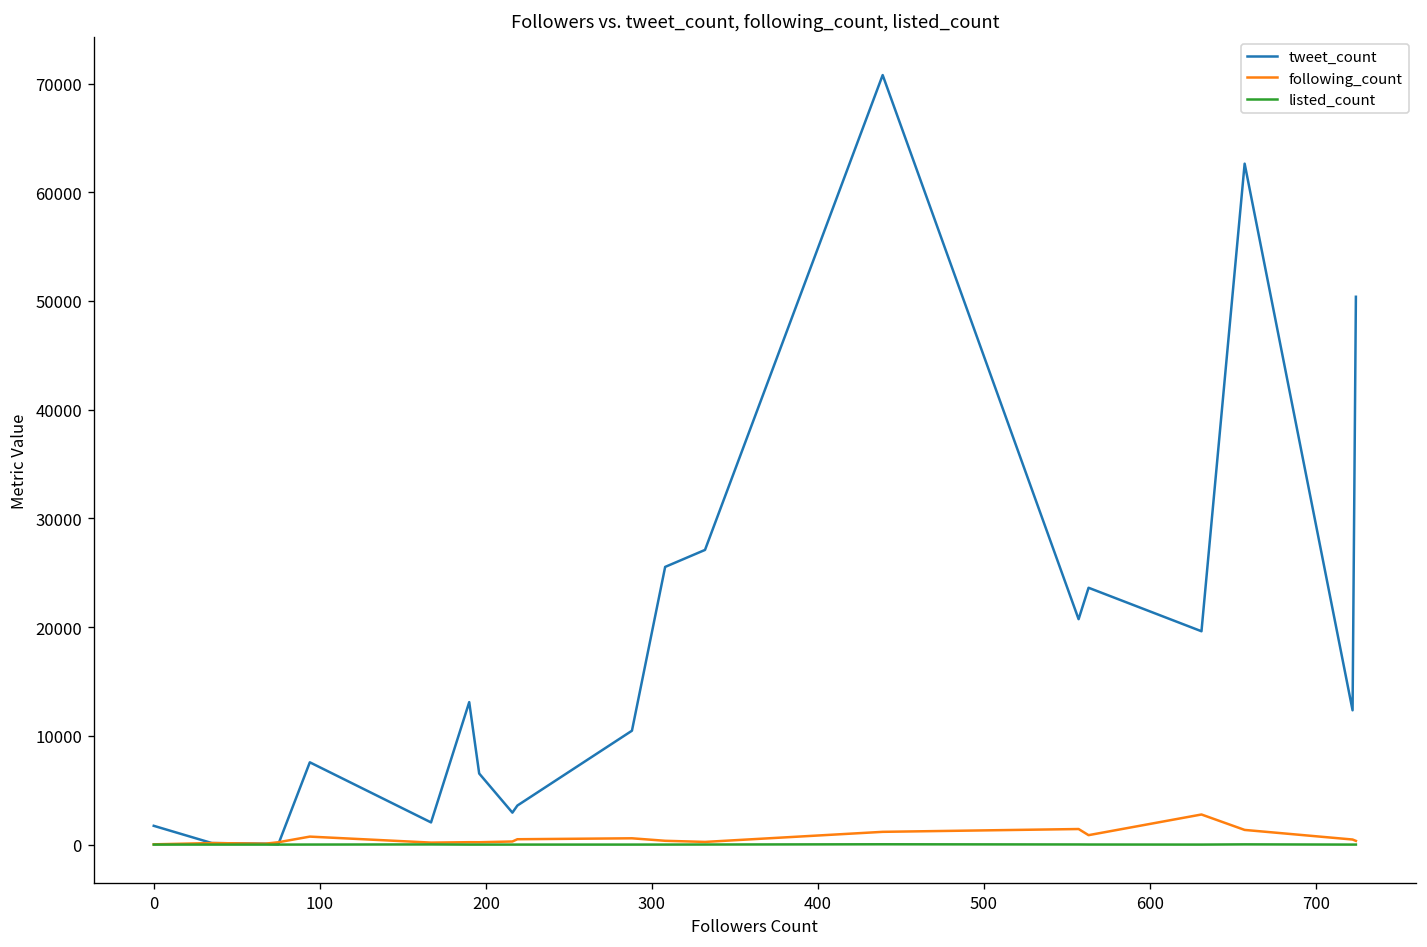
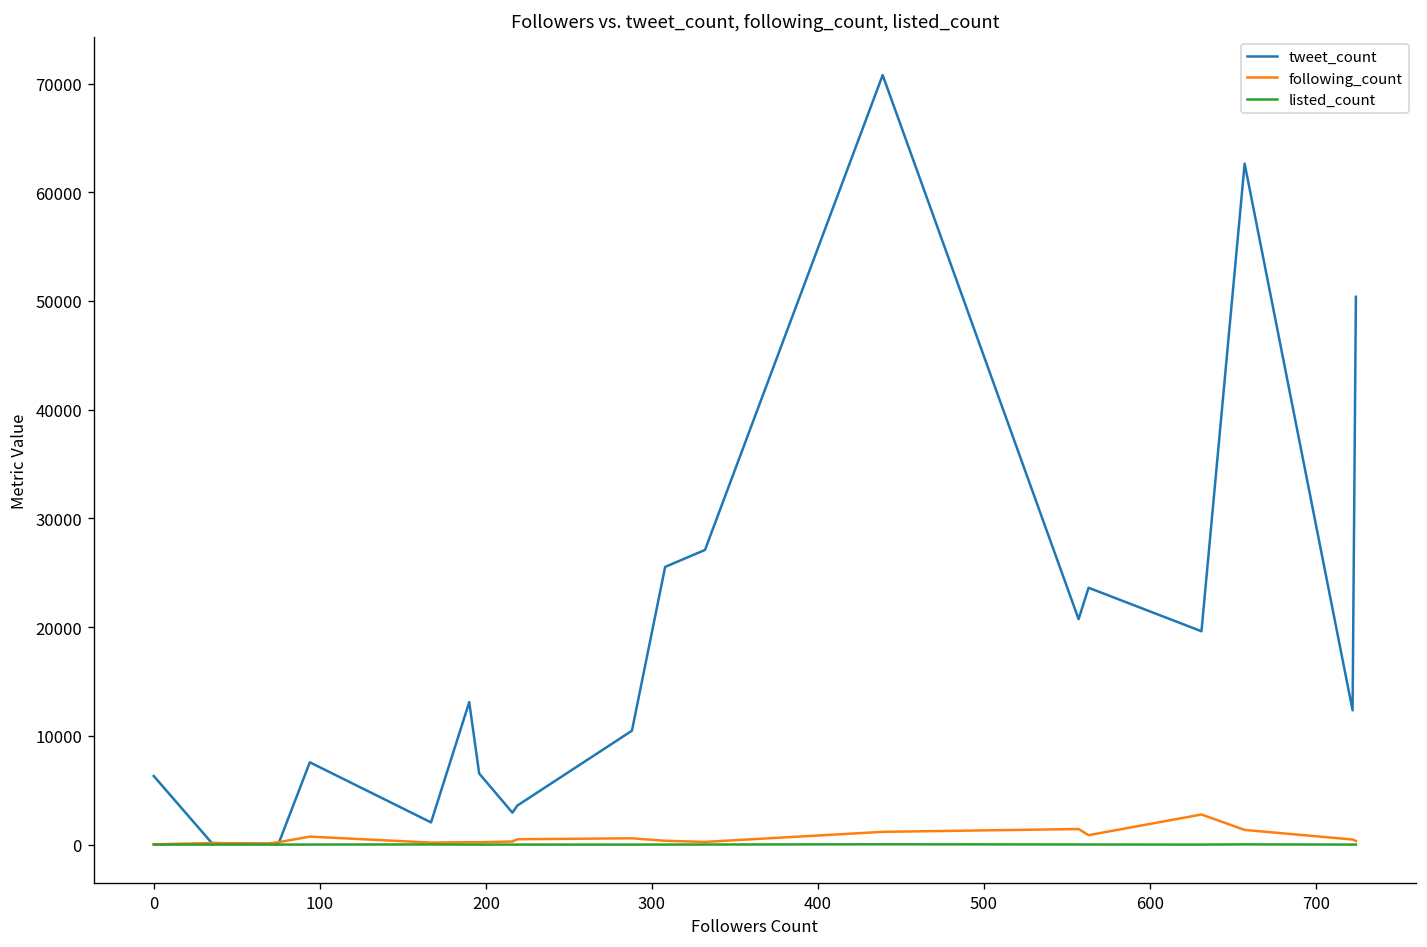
  {
    "tweet_count": {
-     "0": 2000
+     "0": 6000
    }
  }
